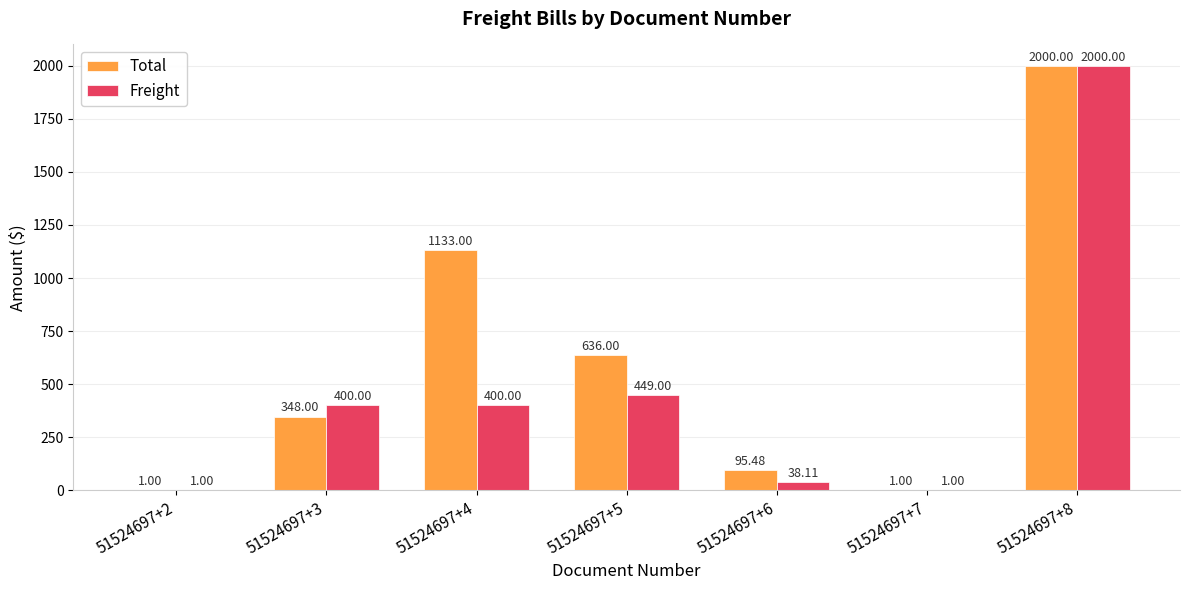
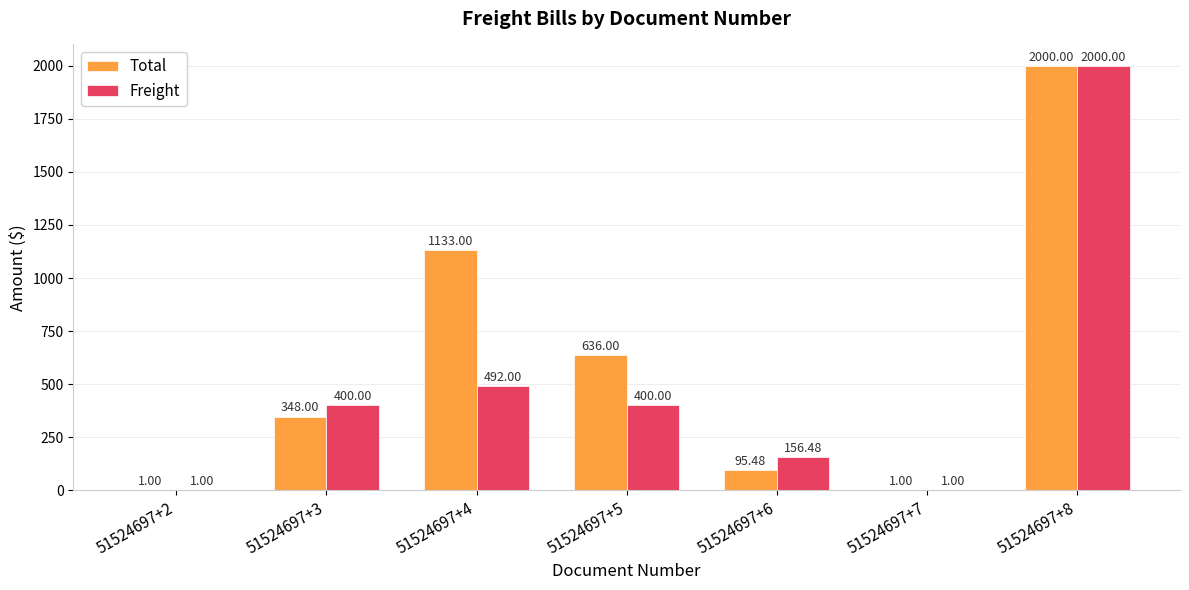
  {
    "Total": {
      "51524697+2": 1.00,
      "51524697+3": 348.00,
      "51524697+4": 1133.00,
      "51524697+5": 636.00,
      "51524697+6": 95.48,
      "51524697+7": 1.00,
      "51524697+8": 2000.00
    },
    "Freight": {
      "51524697+2": 1.00,
      "51524697+3": 400.00,
-     "51524697+4": 400.00,
-     "51524697+5": 449.00,
-     "51524697+6": 38.11,
+     "51524697+4": 492.00,
+     "51524697+5": 400.00,
+     "51524697+6": 156.48,
      "51524697+7": 1.00,
      "51524697+8": 2000.00
    }
  }
